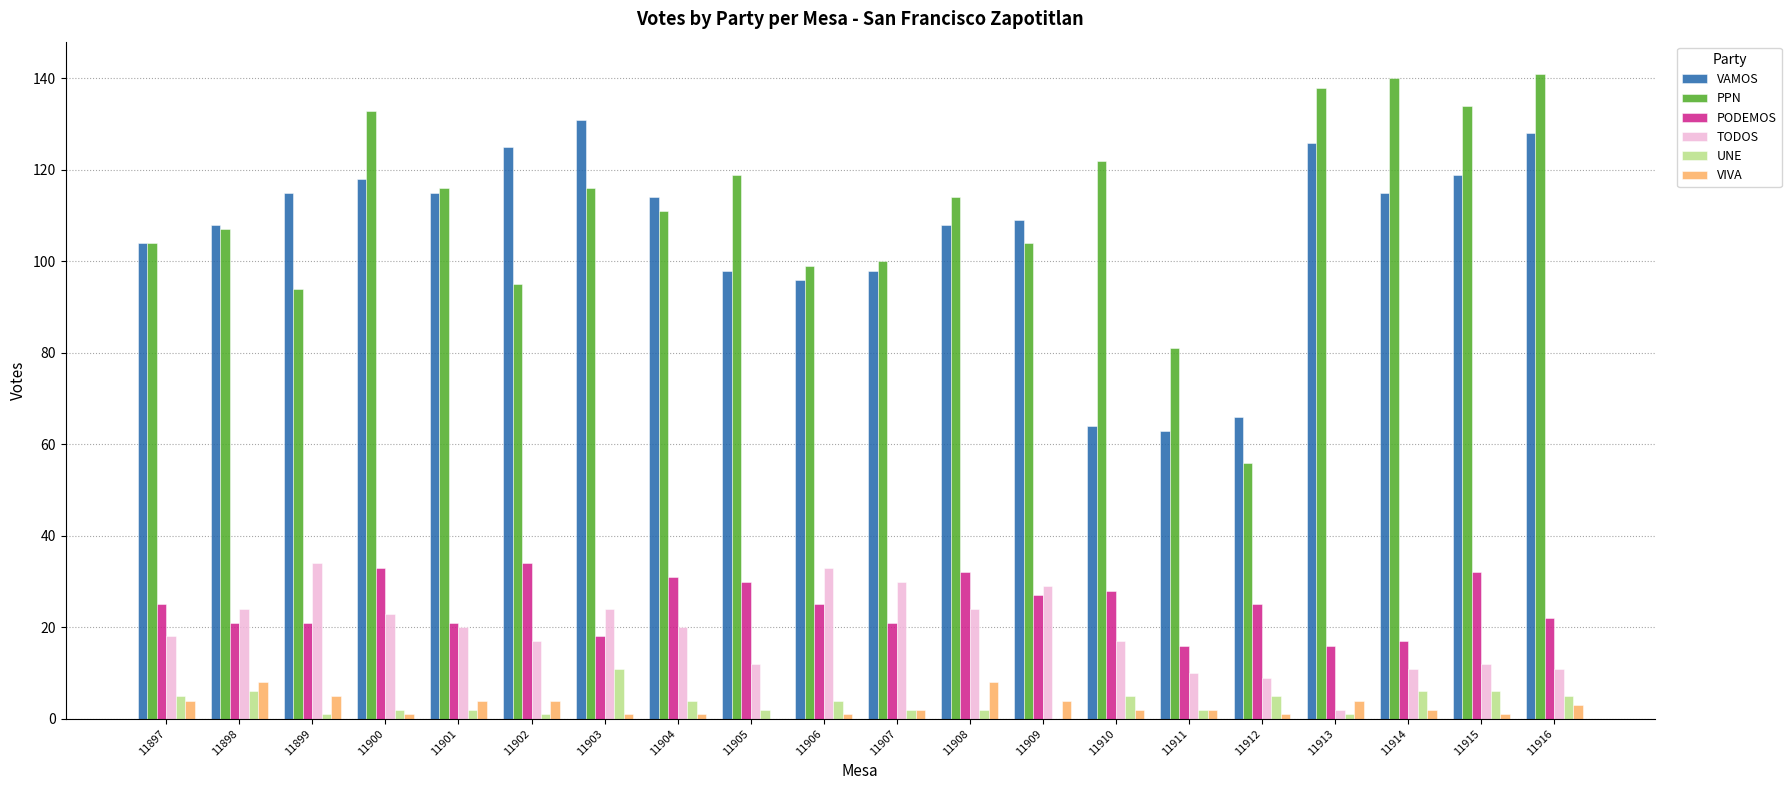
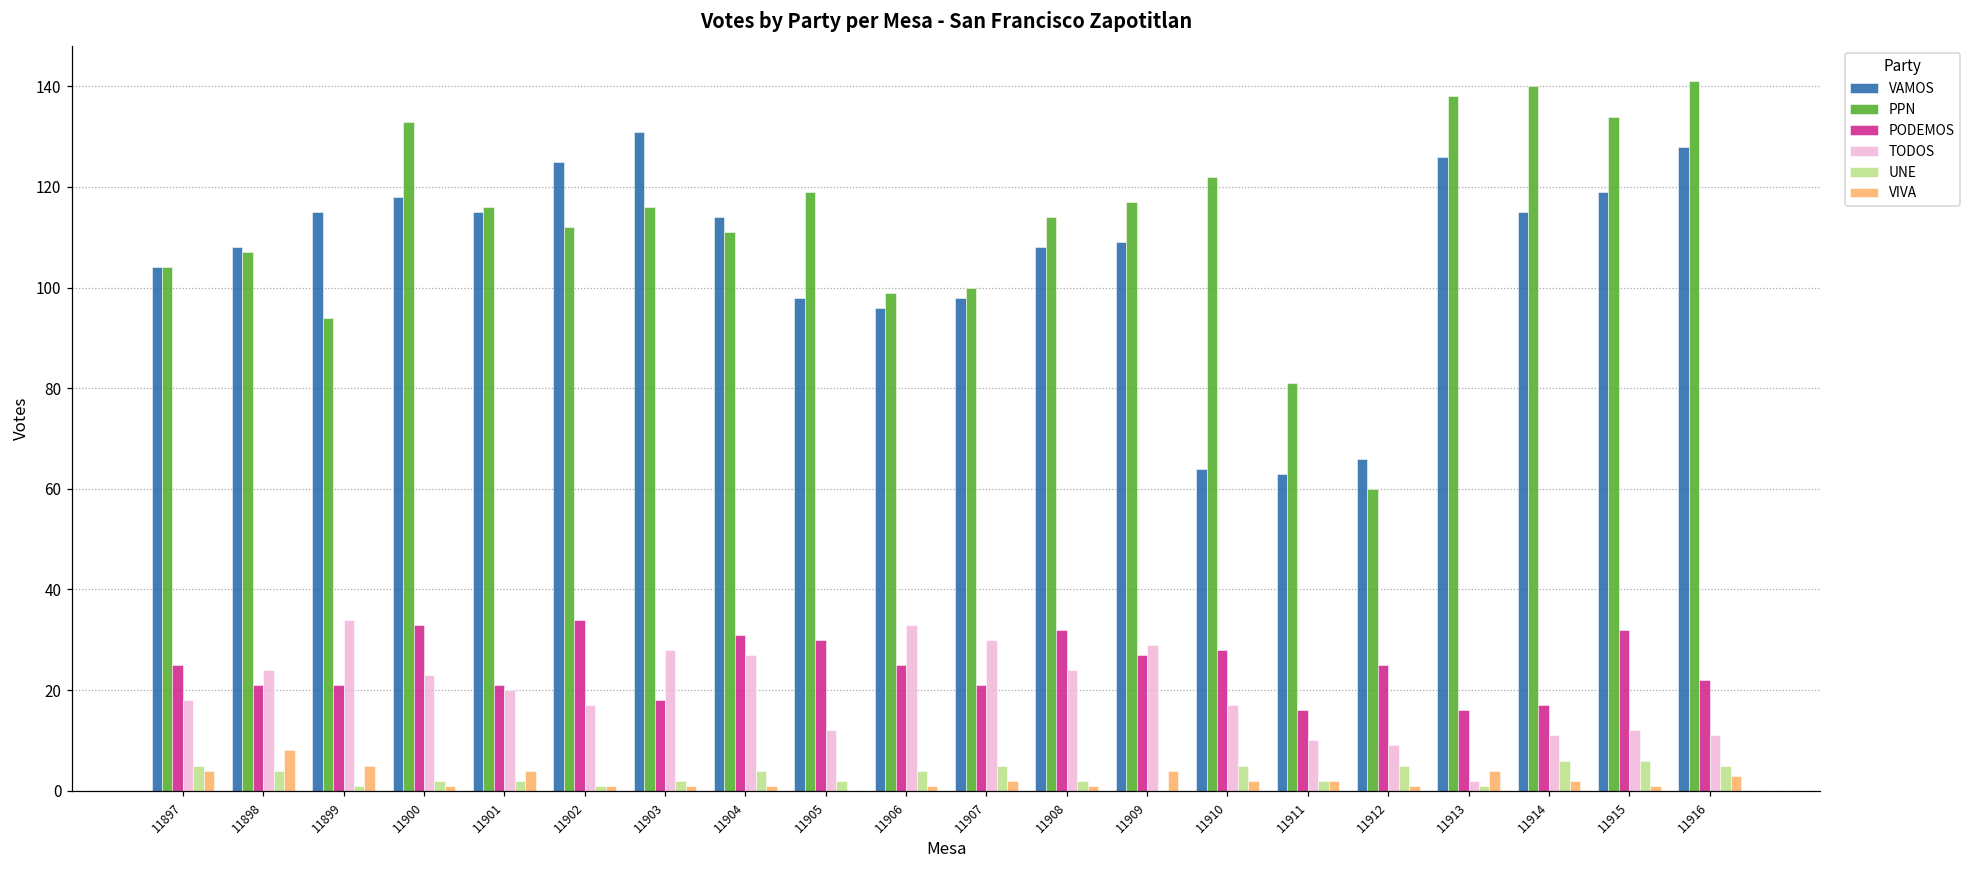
  {
    "VAMOS": {
      "11897": 104,
      "11898": 108,
      "11899": 115,
      "11900": 118,
      "11901": 115,
      "11902": 125,
      "11903": 131,
      "11904": 114,
      "11905": 98,
      "11906": 96,
      "11907": 98,
      "11908": 108,
      "11909": 109,
      "11910": 64,
      "11911": 63,
      "11912": 66,
      "11913": 126,
      "11914": 115,
      "11915": 119,
      "11916": 128
    },
    "PPN": {
      "11897": 104,
      "11898": 107,
      "11899": 94,
      "11900": 133,
      "11901": 116,
-     "11902": 95,
+     "11902": 112,
      "11903": 116,
      "11904": 111,
      "11905": 119,
      "11906": 99,
      "11907": 100,
      "11908": 114,
-     "11909": 104,
+     "11909": 117,
      "11910": 122,
      "11911": 81,
-     "11912": 56,
+     "11912": 60,
      "11913": 138,
      "11914": 140,
      "11915": 134,
      "11916": 141
    },
    "PODEMOS": {
      "11897": 25,
      "11898": 21,
      "11899": 21,
      "11900": 33,
      "11901": 21,
      "11902": 34,
      "11903": 18,
      "11904": 31,
      "11905": 30,
      "11906": 25,
      "11907": 21,
      "11908": 32,
      "11909": 27,
      "11910": 28,
      "11911": 16,
      "11912": 25,
      "11913": 16,
      "11914": 17,
      "11915": 32,
      "11916": 22
    },
    "TODOS": {
      "11897": 18,
      "11898": 24,
      "11899": 34,
      "11900": 23,
      "11901": 20,
      "11902": 17,
-     "11903": 24,
-     "11904": 20,
+     "11903": 28,
+     "11904": 27,
      "11905": 12,
      "11906": 33,
      "11907": 30,
      "11908": 24,
      "11909": 29,
      "11910": 17,
      "11911": 10,
      "11912": 9,
      "11913": 2,
      "11914": 11,
      "11915": 12,
      "11916": 11
    },
    "UNE": {
      "11897": 5,
-     "11898": 6,
+     "11898": 4,
      "11899": 1,
      "11900": 2,
      "11901": 2,
      "11902": 1,
-     "11903": 11,
+     "11903": 2,
      "11904": 4,
      "11905": 2,
      "11906": 4,
-     "11907": 2,
+     "11907": 5,
      "11908": 2,
      "11909": 0,
      "11910": 5,
      "11911": 2,
      "11912": 5,
      "11913": 1,
      "11914": 6,
      "11915": 6,
      "11916": 5
    },
    "VIVA": {
      "11897": 4,
      "11898": 8,
      "11899": 5,
      "11900": 1,
      "11901": 4,
-     "11902": 4,
+     "11902": 1,
      "11903": 1,
      "11904": 1,
      "11905": 0,
      "11906": 1,
      "11907": 2,
-     "11908": 8,
+     "11908": 1,
      "11909": 4,
      "11910": 2,
      "11911": 2,
      "11912": 1,
      "11913": 4,
      "11914": 2,
      "11915": 1,
      "11916": 3
    }
  }
